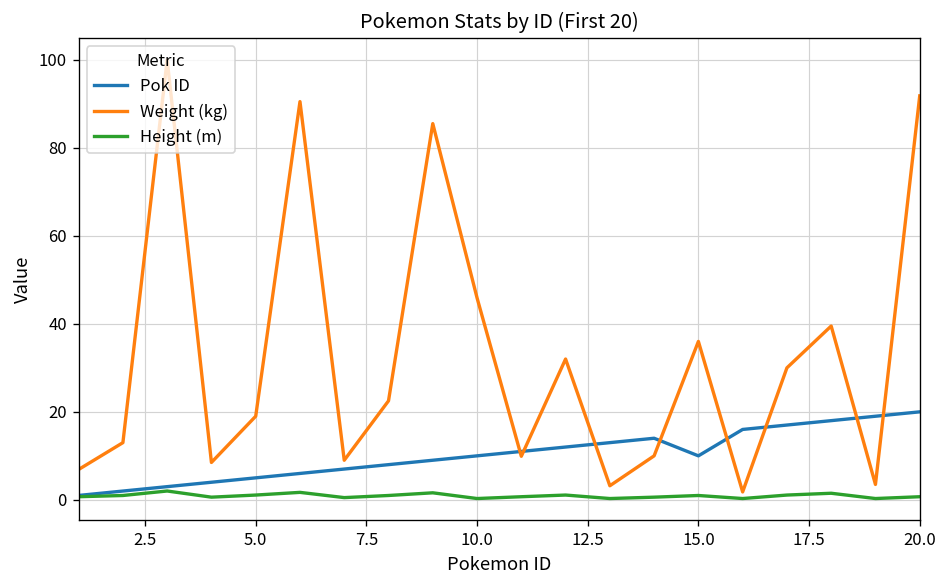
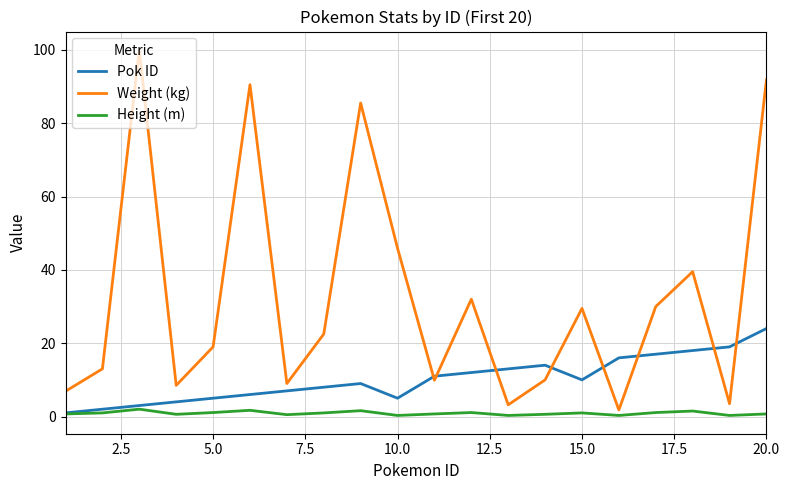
  {
    "Pok ID": {
      "5.0": 5,
-     "10.0": 10,
+     "10.0": 5,
      "15.0": 10,
-     "20.0": 20
+     "20.0": 24
    },
    "Weight (kg)": {
      "5.0": 19,
      "10.0": 46,
-     "15.0": 36,
+     "15.0": 30,
      "20.0": 92
    },
    "Height (m)": {
      "5.0": 1,
      "10.0": 0,
      "15.0": 1,
      "20.0": 1
    }
  }
